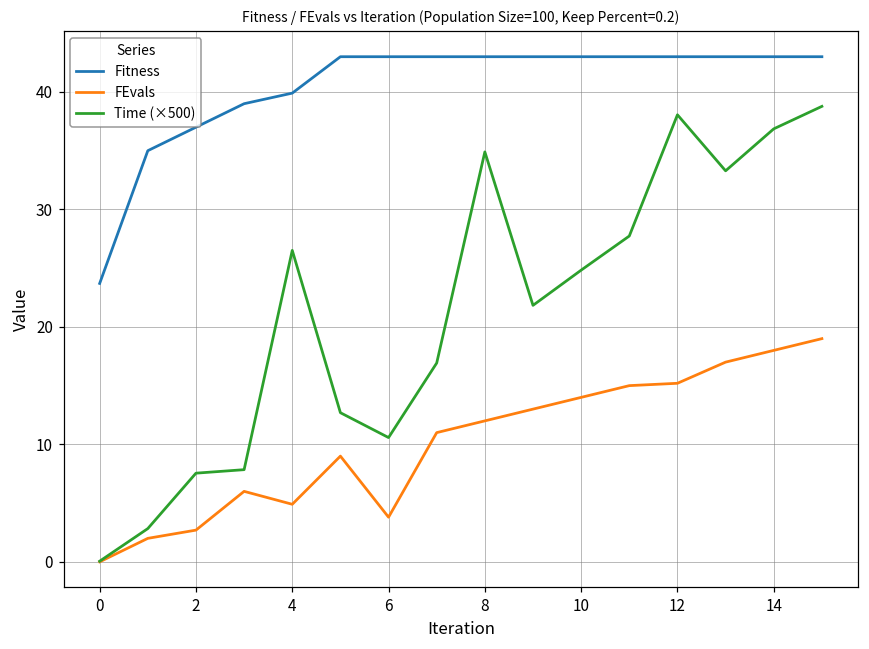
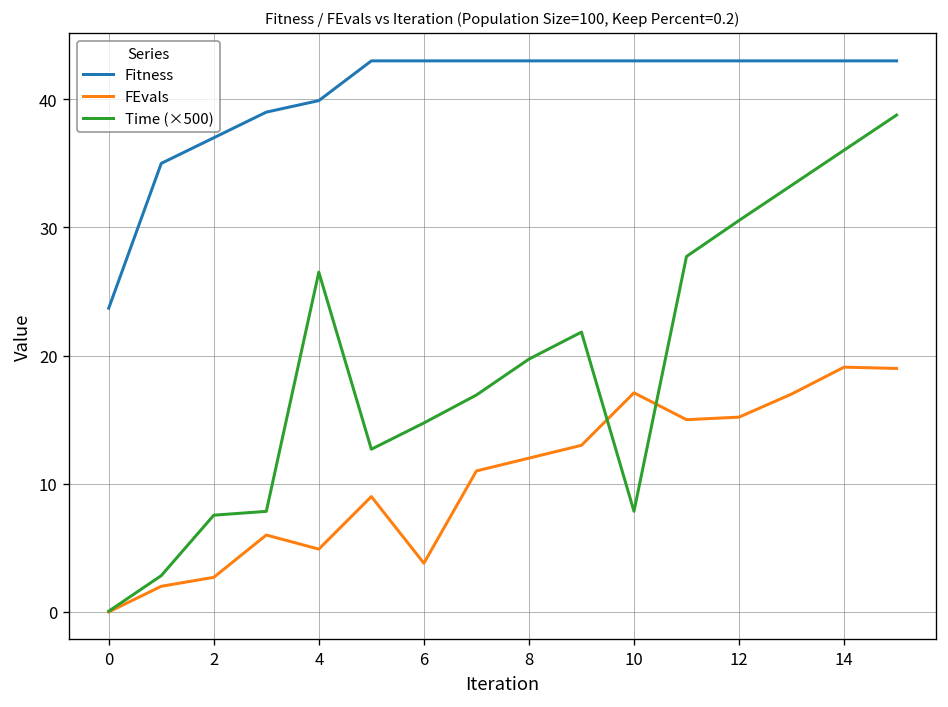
  {
    "Fitness": {
      "0": 23.7,
      "4": 39.9,
      "6": 43.0,
      "8": 43.0,
      "10": 43.0,
      "12": 43.0,
      "14": 43.0
    },
    "FEvals": {
      "2": 2.7,
      "4": 4.9,
      "6": 3.8,
      "8": 12.0,
-     "10": 14.0,
+     "10": 17.1,
      "12": 15.2,
-     "14": 18.0
+     "14": 19.1
    },
    "Time (×500)": {
      "2": 7.5,
      "4": 26.5,
-     "6": 10.6,
-     "8": 34.9,
-     "10": 24.8,
-     "12": 38.1,
-     "14": 36.9
+     "6": 14.7,
+     "8": 19.7,
+     "10": 7.9,
+     "12": 30.5,
+     "14": 36.0
    }
  }
